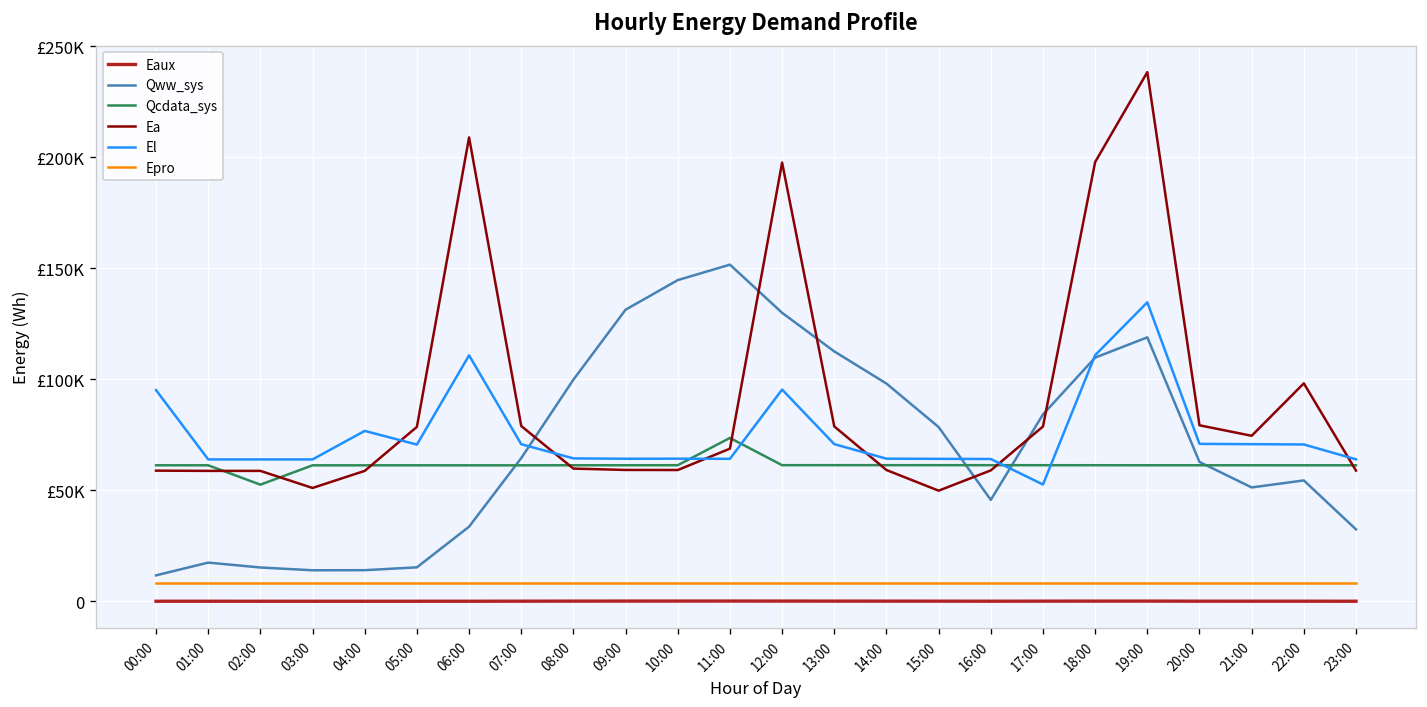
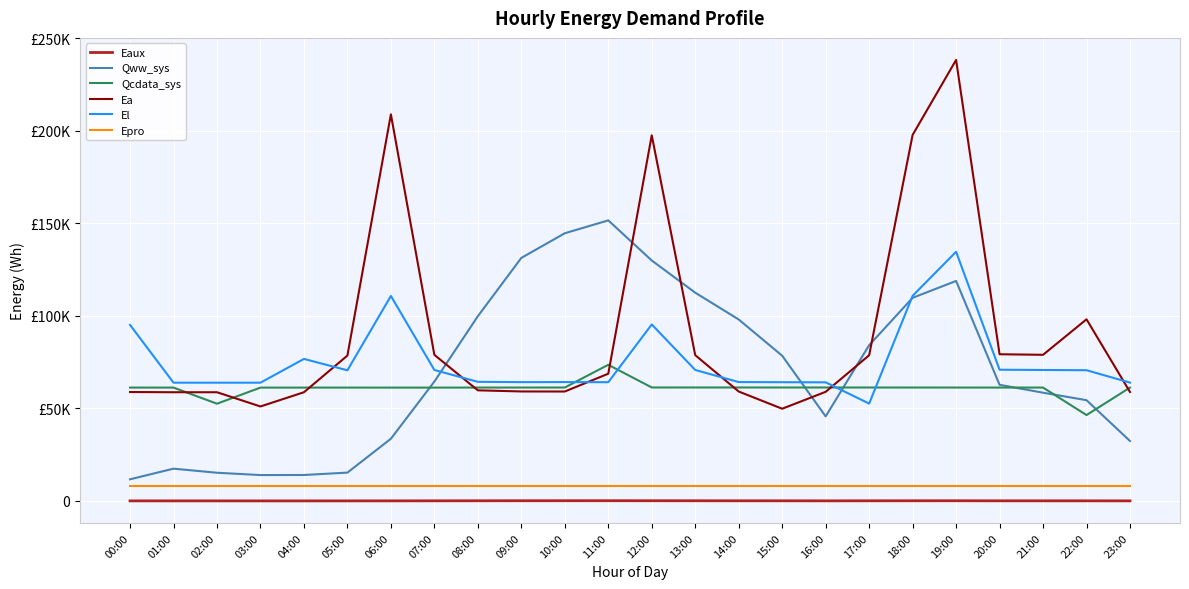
  {
    "Eaux": {
      "00:00": "£0",
      "01:00": "£0",
      "02:00": "£0",
      "03:00": "£0",
      "04:00": "£0",
      "05:00": "£0",
      "06:00": "£0",
      "07:00": "£0",
      "08:00": "£0",
      "09:00": "£0",
      "10:00": "£0",
      "11:00": "£0",
      "12:00": "£0",
      "13:00": "£0",
      "14:00": "£0",
      "15:00": "£0",
      "16:00": "£0",
      "17:00": "£0",
      "18:00": "£0",
      "19:00": "£0",
      "20:00": "£0",
      "21:00": "£0",
      "22:00": "£0",
      "23:00": "£0"
    },
    "Qww_sys": {
      "00:00": "£12000",
      "01:00": "£17000",
      "02:00": "£15000",
      "03:00": "£14000",
      "04:00": "£14000",
      "05:00": "£15000",
      "06:00": "£34000",
      "07:00": "£64000",
      "08:00": "£100000",
      "09:00": "£131000",
      "10:00": "£145000",
      "11:00": "£152000",
      "12:00": "£130000",
      "13:00": "£113000",
      "14:00": "£98000",
      "15:00": "£78000",
      "16:00": "£46000",
      "17:00": "£84000",
      "19:00": "£119000",
      "20:00": "£63000",
-     "21:00": "£51000",
+     "21:00": "£58000",
      "22:00": "£54000",
      "23:00": "£32000"
    },
    "Qcdata_sys": {
      "00:00": "£61000",
      "01:00": "£61000",
      "02:00": "£53000",
      "03:00": "£61000",
      "04:00": "£61000",
      "05:00": "£61000",
      "06:00": "£61000",
      "07:00": "£61000",
      "08:00": "£61000",
      "09:00": "£61000",
      "10:00": "£61000",
      "11:00": "£74000",
      "12:00": "£61000",
      "13:00": "£61000",
      "14:00": "£61000",
      "15:00": "£61000",
      "16:00": "£61000",
      "17:00": "£61000",
      "18:00": "£61000",
      "19:00": "£61000",
      "20:00": "£61000",
      "21:00": "£61000",
-     "22:00": "£61000",
+     "22:00": "£46000",
      "23:00": "£61000"
    },
    "Ea": {
      "00:00": "£59000",
      "01:00": "£59000",
      "02:00": "£59000",
      "03:00": "£51000",
      "04:00": "£59000",
      "05:00": "£79000",
      "06:00": "£209000",
      "07:00": "£79000",
      "08:00": "£60000",
      "09:00": "£59000",
      "10:00": "£59000",
      "11:00": "£69000",
      "12:00": "£198000",
      "13:00": "£79000",
      "14:00": "£59000",
      "15:00": "£50000",
      "16:00": "£59000",
      "17:00": "£79000",
      "18:00": "£198000",
      "19:00": "£238000",
      "20:00": "£79000",
-     "21:00": "£75000",
+     "21:00": "£79000",
      "22:00": "£98000",
      "23:00": "£59000"
    },
    "El": {
      "00:00": "£95000",
      "01:00": "£64000",
      "02:00": "£64000",
      "03:00": "£64000",
      "04:00": "£77000",
      "05:00": "£71000",
      "06:00": "£111000",
      "07:00": "£71000",
      "08:00": "£64000",
      "09:00": "£64000",
      "10:00": "£64000",
      "11:00": "£64000",
      "12:00": "£95000",
      "13:00": "£71000",
      "14:00": "£64000",
      "15:00": "£64000",
      "16:00": "£64000",
      "17:00": "£53000",
      "19:00": "£135000",
      "20:00": "£71000",
      "21:00": "£71000",
      "22:00": "£71000",
      "23:00": "£64000"
    },
    "Epro": {
      "00:00": "£8000",
      "01:00": "£8000",
      "02:00": "£8000",
      "03:00": "£8000",
      "04:00": "£8000",
      "05:00": "£8000",
      "06:00": "£8000",
      "07:00": "£8000",
      "08:00": "£8000",
      "09:00": "£8000",
      "10:00": "£8000",
      "11:00": "£8000",
      "12:00": "£8000",
      "13:00": "£8000",
      "14:00": "£8000",
      "15:00": "£8000",
      "16:00": "£8000",
      "17:00": "£8000",
      "18:00": "£8000",
      "19:00": "£8000",
      "20:00": "£8000",
      "21:00": "£8000",
      "22:00": "£8000",
      "23:00": "£8000"
    }
  }
